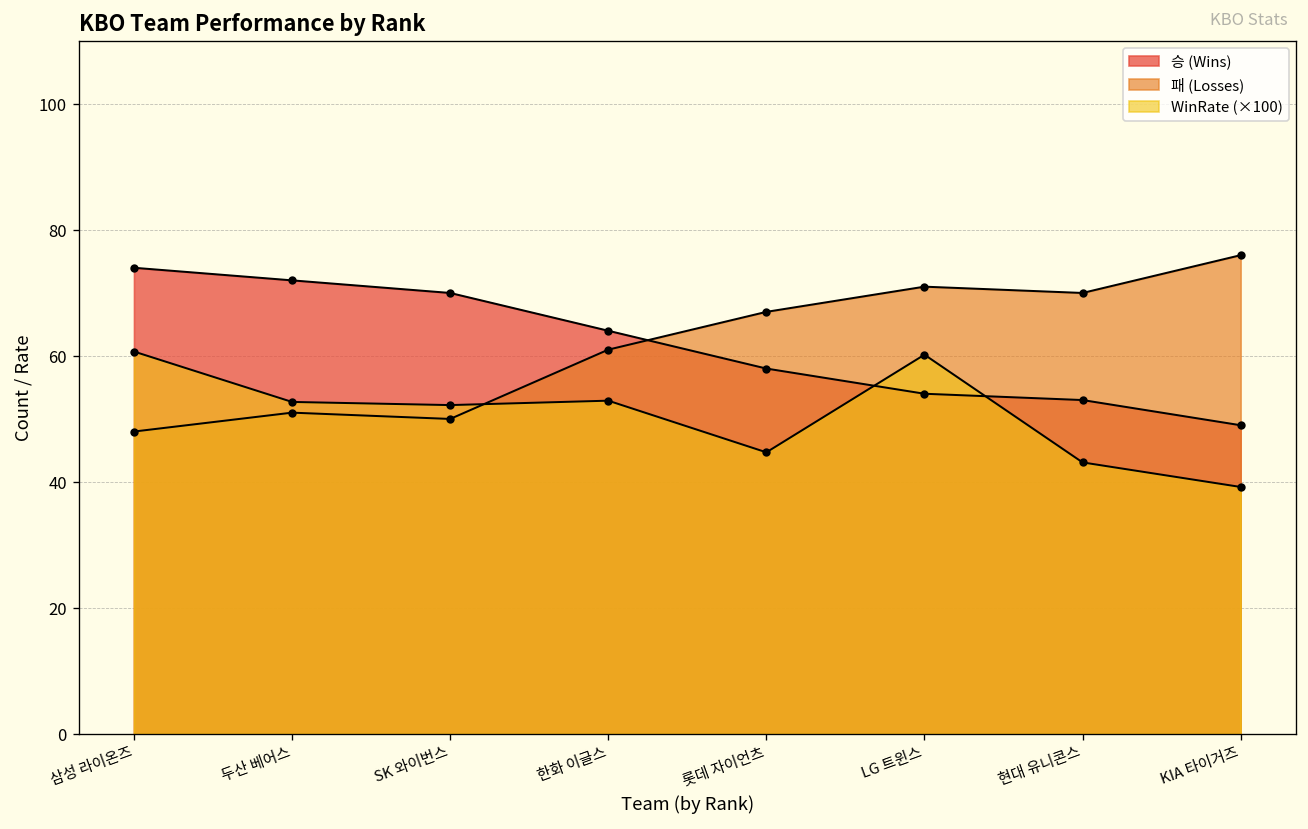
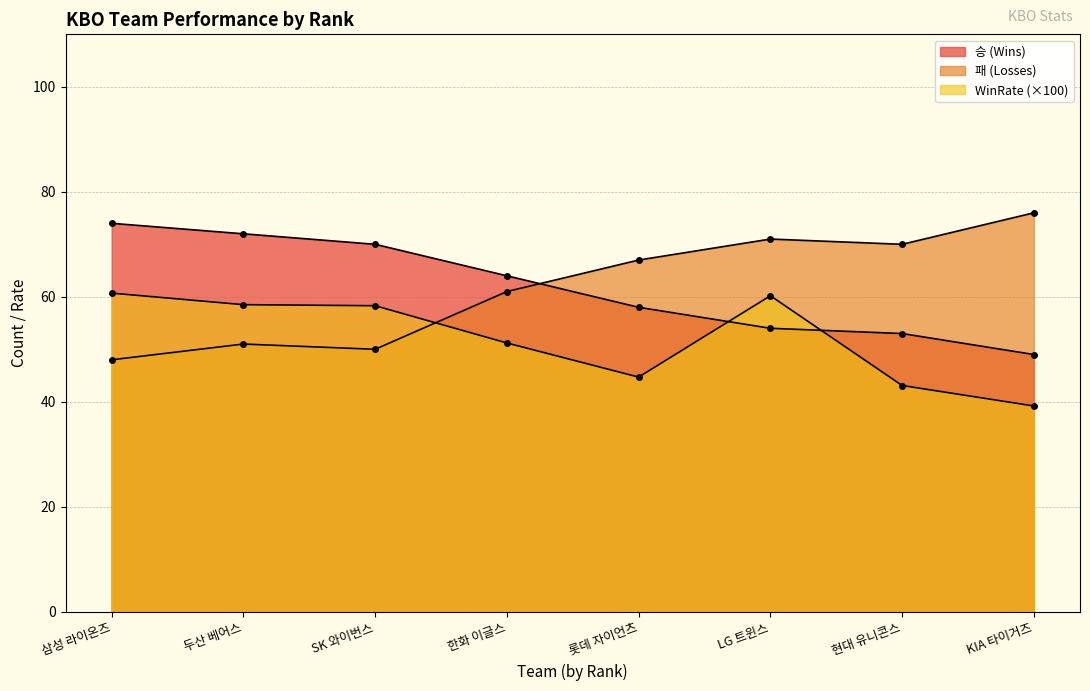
  {
    "WinRate (×100)": {
      "삼성 라이온즈": 61,
-     "두산 베어스": 53,
-     "SK 와이번스": 52,
-     "한화 이글스": 53,
+     "두산 베어스": 59,
+     "SK 와이번스": 58,
+     "한화 이글스": 51,
      "롯데 자이언츠": 45,
      "LG 트윈스": 60,
      "현대 유니콘스": 43,
      "KIA 타이거즈": 39
    }
  }
